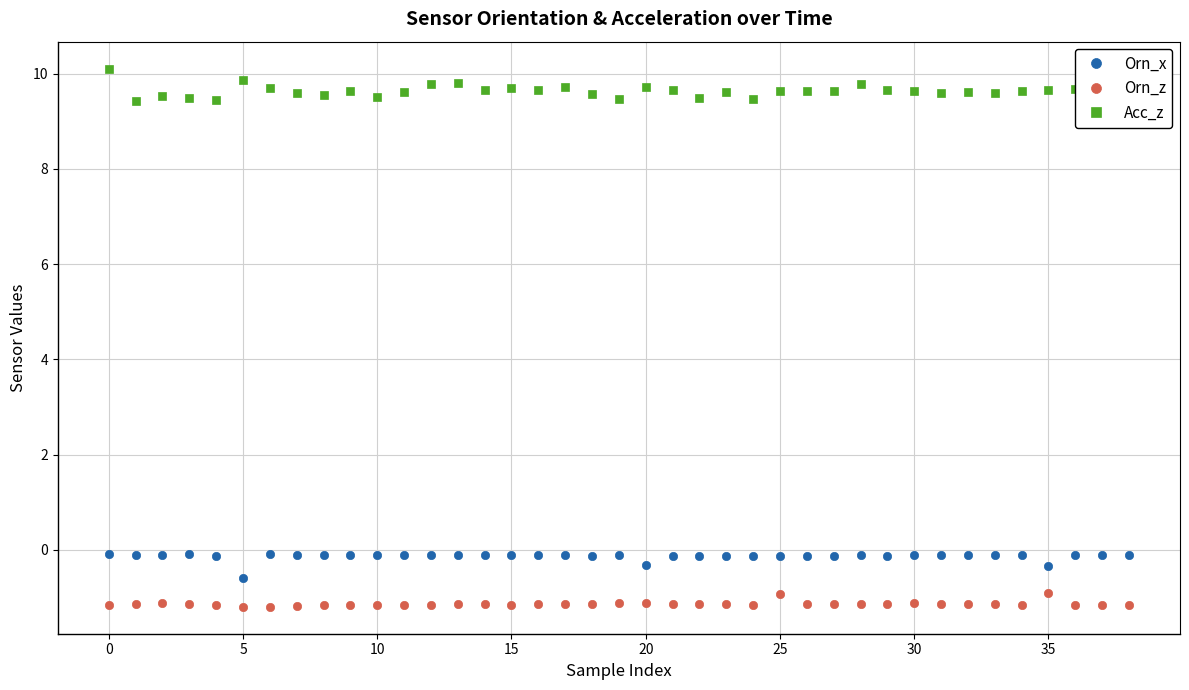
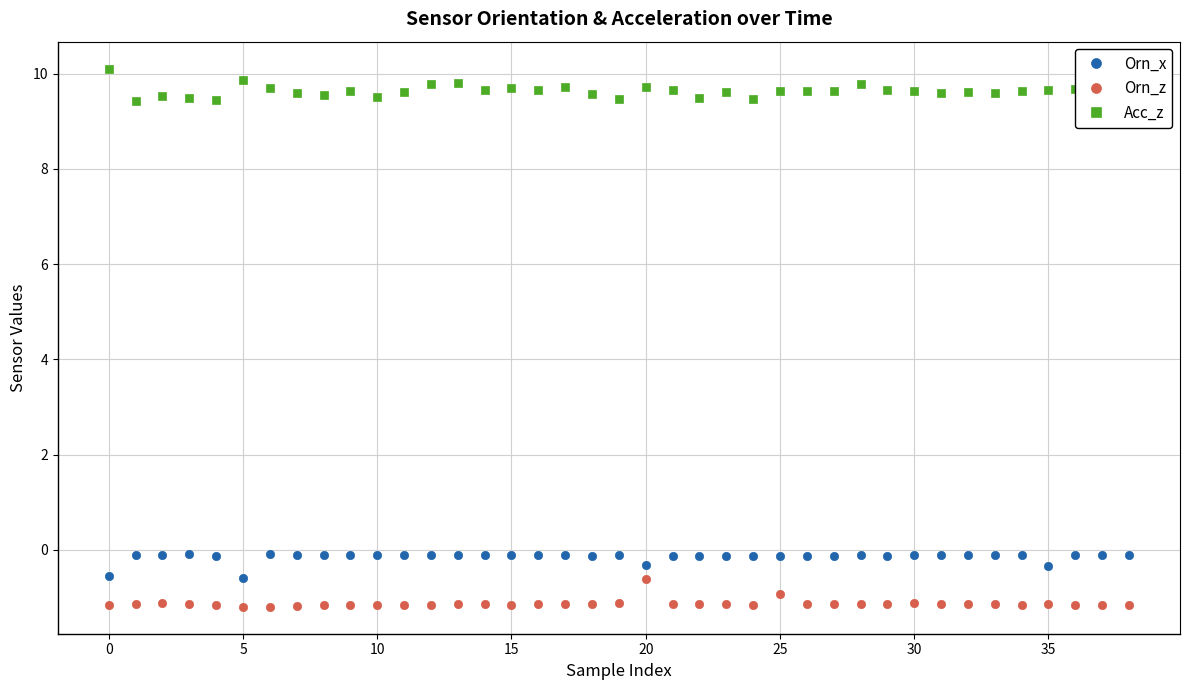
  {
    "Orn_x": {
-     "0": -0.1,
+     "0": -0.5,
      "5": -0.6,
      "10": -0.1,
      "15": -0.1,
      "20": -0.3,
      "25": -0.1,
      "30": -0.1,
      "35": -0.3
    },
    "Orn_z": {
      "0": -1.2,
      "5": -1.2,
      "10": -1.2,
      "15": -1.2,
-     "20": -1.1,
+     "20": -0.6,
      "25": -0.9,
      "30": -1.1,
-     "35": -0.9
+     "35": -1.1
    },
    "Acc_z": {
      "0": 10.1,
      "5": 9.9,
      "10": 9.5,
      "15": 9.7,
      "20": 9.7,
      "25": 9.6,
      "30": 9.6,
      "35": 9.6
    }
  }
